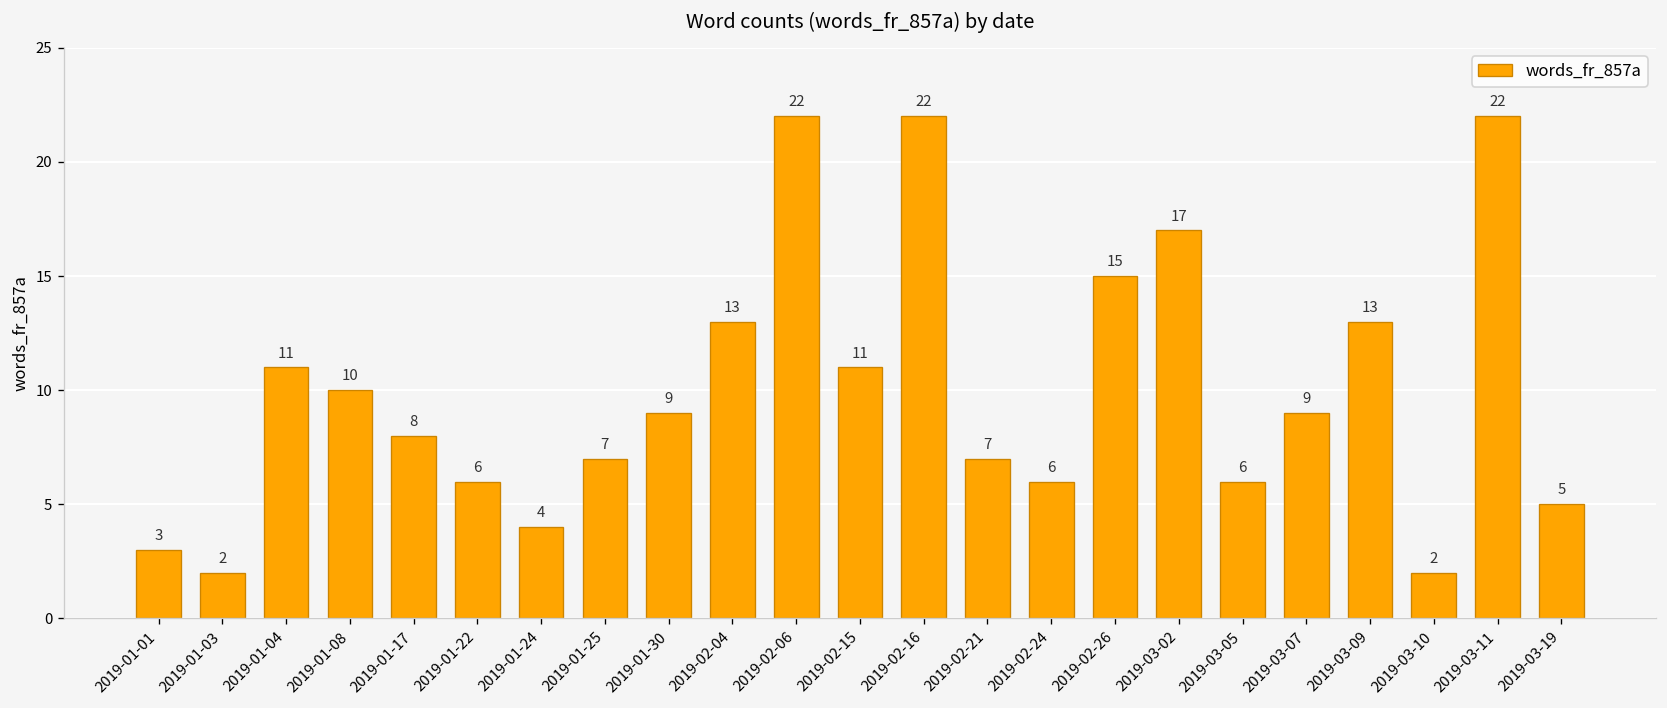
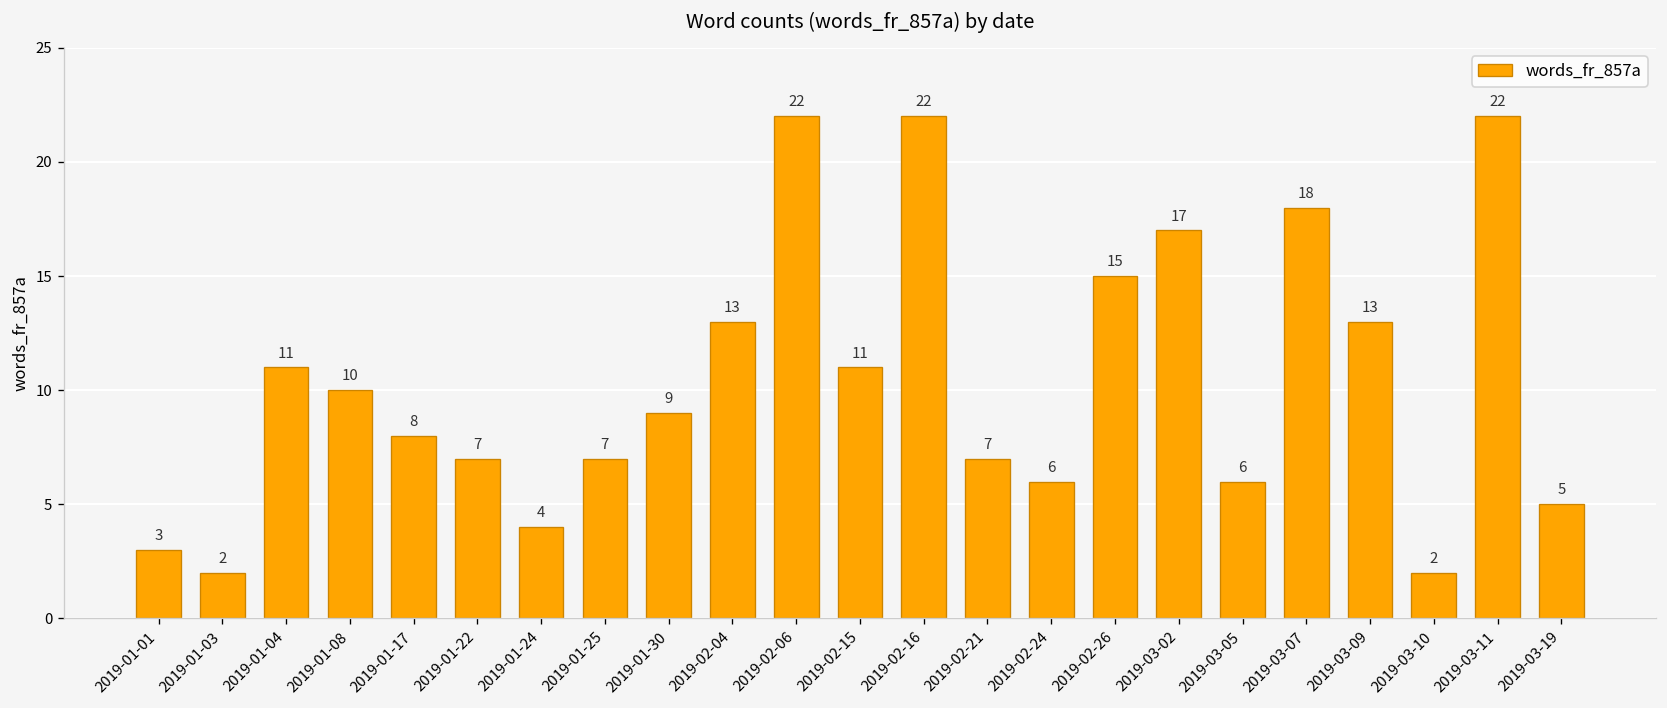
  {
    "2019-01-01": 3,
    "2019-01-03": 2,
    "2019-01-04": 11,
    "2019-01-08": 10,
    "2019-01-17": 8,
-   "2019-01-22": 6,
+   "2019-01-22": 7,
    "2019-01-24": 4,
    "2019-01-25": 7,
    "2019-01-30": 9,
    "2019-02-04": 13,
    "2019-02-06": 22,
    "2019-02-15": 11,
    "2019-02-16": 22,
    "2019-02-21": 7,
    "2019-02-24": 6,
    "2019-02-26": 15,
    "2019-03-02": 17,
    "2019-03-05": 6,
-   "2019-03-07": 9,
+   "2019-03-07": 18,
    "2019-03-09": 13,
    "2019-03-10": 2,
    "2019-03-11": 22,
    "2019-03-19": 5
  }
